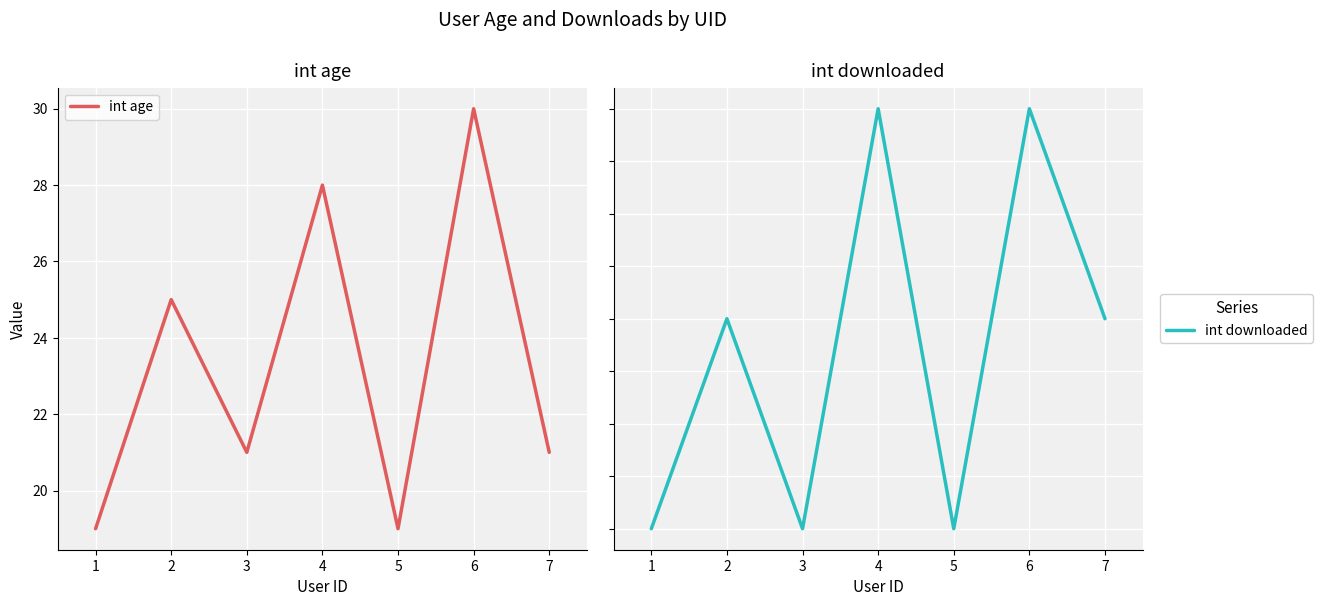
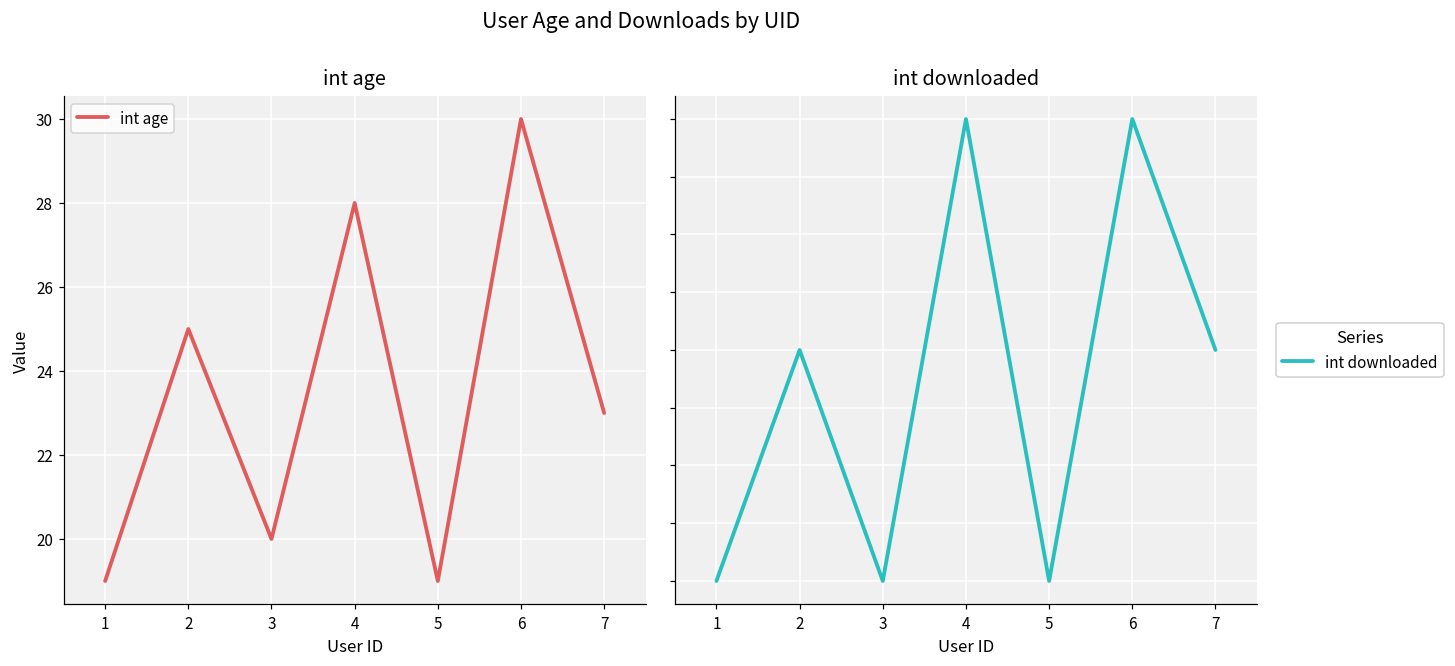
  {
    "int age": {
      "1": 19,
      "2": 25,
-     "3": 21,
+     "3": 20,
      "4": 28,
      "5": 19,
      "6": 30,
-     "7": 21
+     "7": 23
    }
  }
